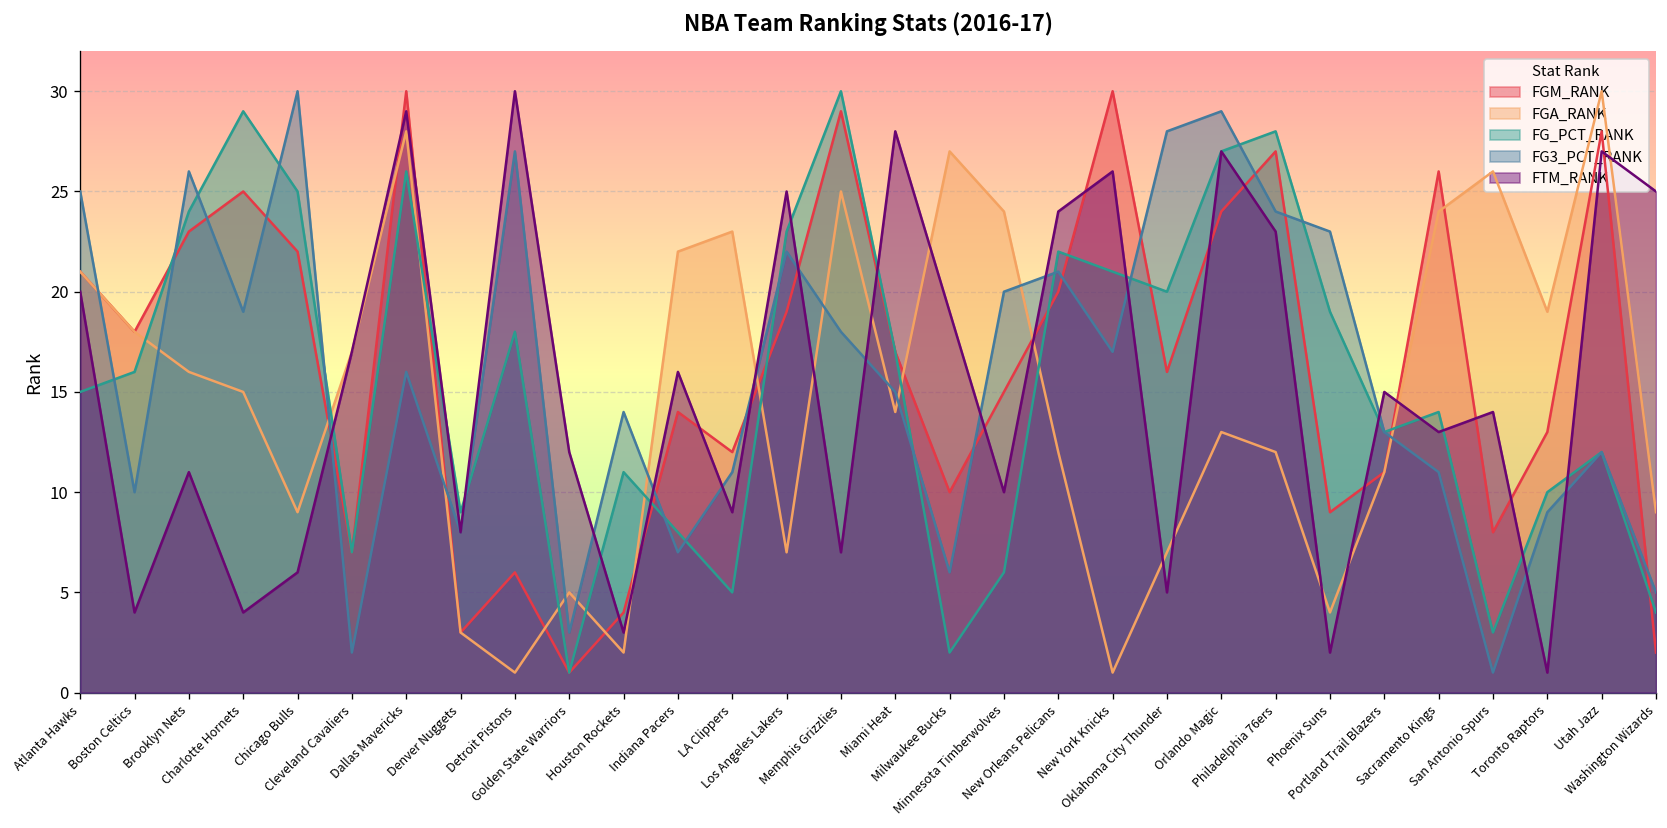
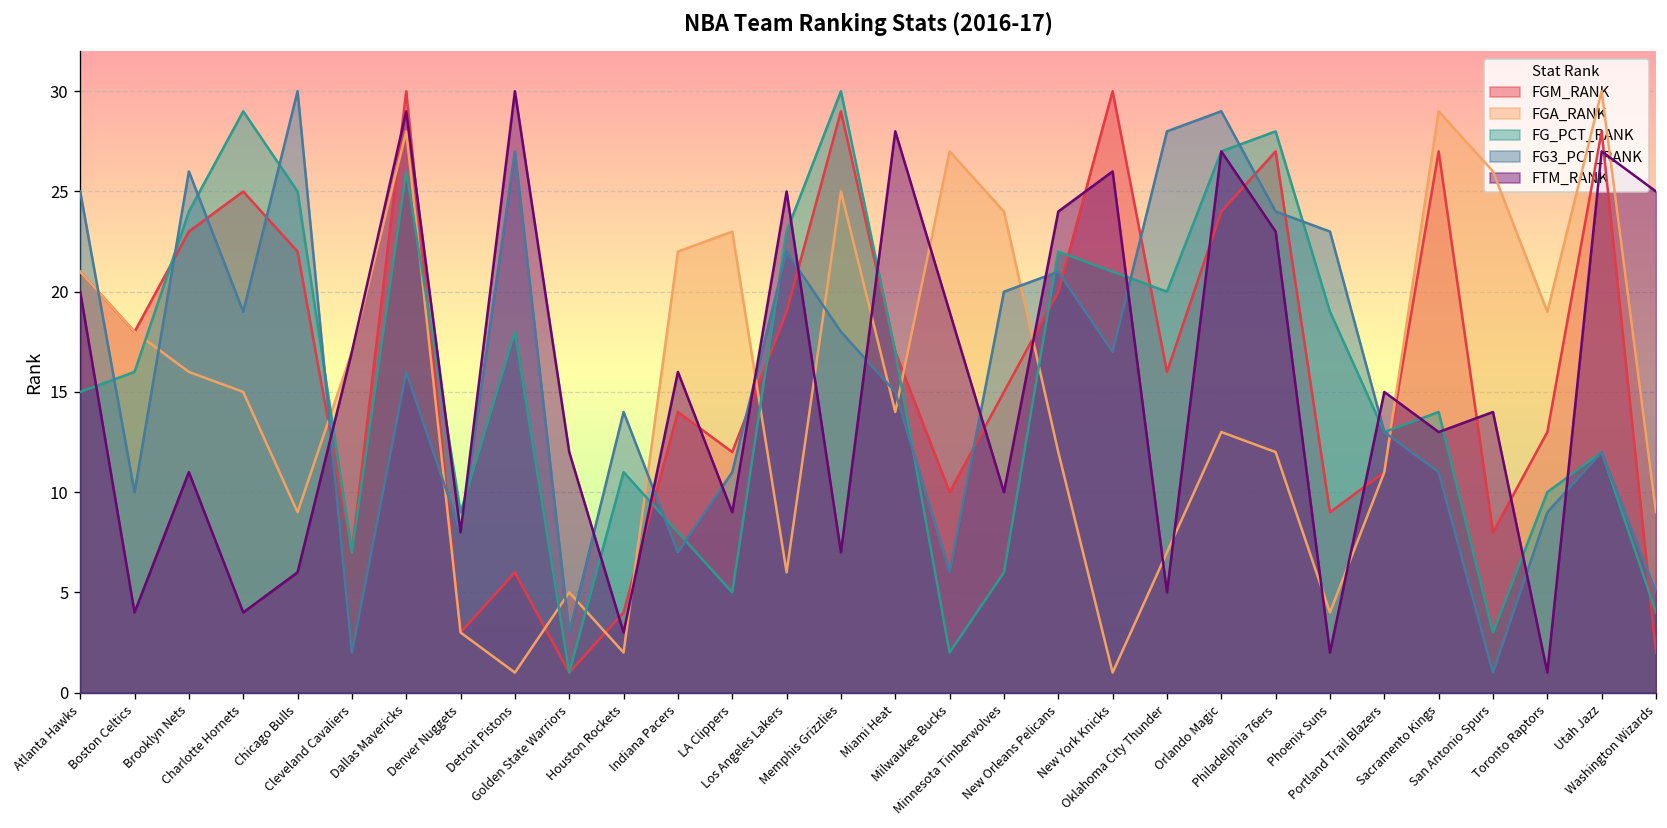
  {
    "FGM_RANK": {
      "Brooklyn Nets": 23,
      "Charlotte Hornets": 25,
      "Chicago Bulls": 22,
      "Dallas Mavericks": 30,
      "Detroit Pistons": 6,
      "Houston Rockets": 4,
      "Indiana Pacers": 14,
      "LA Clippers": 12,
      "Los Angeles Lakers": 19,
      "Memphis Grizzlies": 29,
      "Milwaukee Bucks": 10,
      "Minnesota Timberwolves": 15,
      "New Orleans Pelicans": 20,
      "New York Knicks": 30,
      "Oklahoma City Thunder": 16,
      "Orlando Magic": 24,
      "Philadelphia 76ers": 27,
      "Phoenix Suns": 9,
-     "Sacramento Kings": 26,
+     "Sacramento Kings": 27,
      "San Antonio Spurs": 8,
      "Toronto Raptors": 13,
      "Washington Wizards": 2
    },
    "FGA_RANK": {
      "Brooklyn Nets": 16,
      "Charlotte Hornets": 15,
      "Chicago Bulls": 9,
      "Dallas Mavericks": 28,
      "Detroit Pistons": 1,
      "Golden State Warriors": 5,
      "Houston Rockets": 2,
      "Indiana Pacers": 22,
      "LA Clippers": 23,
-     "Los Angeles Lakers": 7,
+     "Los Angeles Lakers": 6,
      "Memphis Grizzlies": 25,
      "Miami Heat": 14,
      "Milwaukee Bucks": 27,
      "Minnesota Timberwolves": 24,
      "New Orleans Pelicans": 12,
      "New York Knicks": 1,
      "Oklahoma City Thunder": 7,
      "Orlando Magic": 13,
      "Philadelphia 76ers": 12,
      "Phoenix Suns": 4,
-     "Sacramento Kings": 24,
+     "Sacramento Kings": 29,
      "Toronto Raptors": 19,
      "Washington Wizards": 9
    },
    "FTM_RANK": {
      "Atlanta Hawks": 20,
      "Boston Celtics": 4,
      "Brooklyn Nets": 11,
      "Charlotte Hornets": 4,
      "Chicago Bulls": 6,
      "Dallas Mavericks": 29,
      "Detroit Pistons": 30,
      "Golden State Warriors": 12,
      "Houston Rockets": 3,
      "Indiana Pacers": 16,
      "LA Clippers": 9,
      "Los Angeles Lakers": 25,
      "Memphis Grizzlies": 7,
      "Miami Heat": 28,
      "Milwaukee Bucks": 19,
      "Minnesota Timberwolves": 10,
      "New Orleans Pelicans": 24,
      "New York Knicks": 26,
      "Oklahoma City Thunder": 5,
      "Philadelphia 76ers": 23,
      "Phoenix Suns": 2,
      "Portland Trail Blazers": 15,
      "Sacramento Kings": 13,
      "San Antonio Spurs": 14,
      "Toronto Raptors": 1,
      "Washington Wizards": 25
    }
  }
